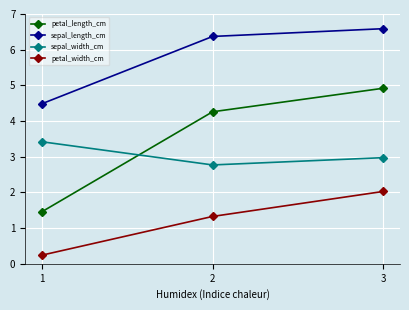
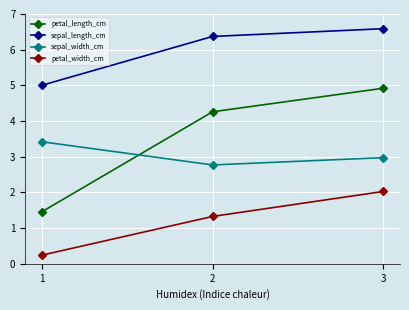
  {
    "petal_length_cm": {
      "1": 1.5,
      "2": 4.3,
      "3": 4.9
    },
    "sepal_length_cm": {
-     "1": 4.5,
+     "1": 5.0,
      "2": 6.4,
      "3": 6.6
    },
    "sepal_width_cm": {
      "1": 3.4,
      "2": 2.8,
      "3": 3.0
    },
    "petal_width_cm": {
      "1": 0.2,
      "2": 1.3,
      "3": 2.0
    }
  }
